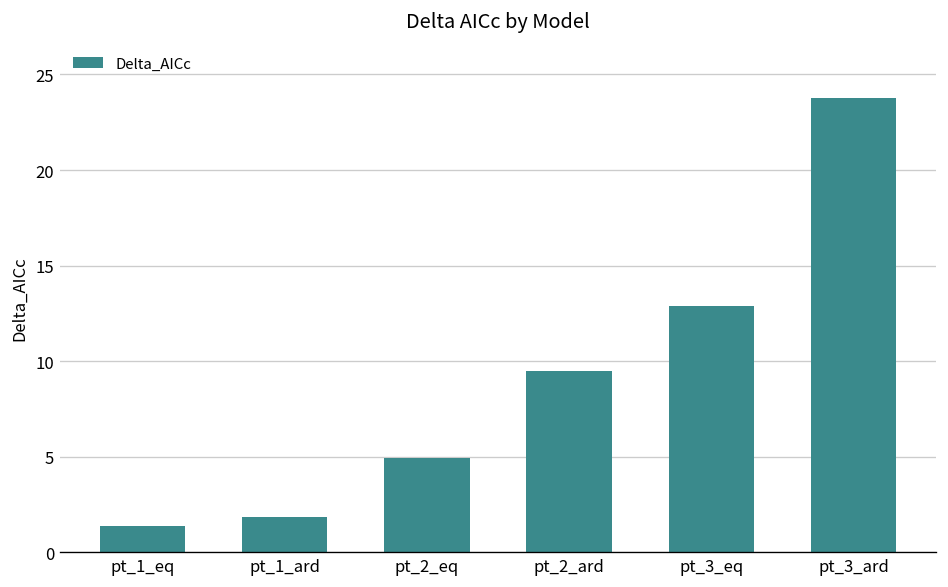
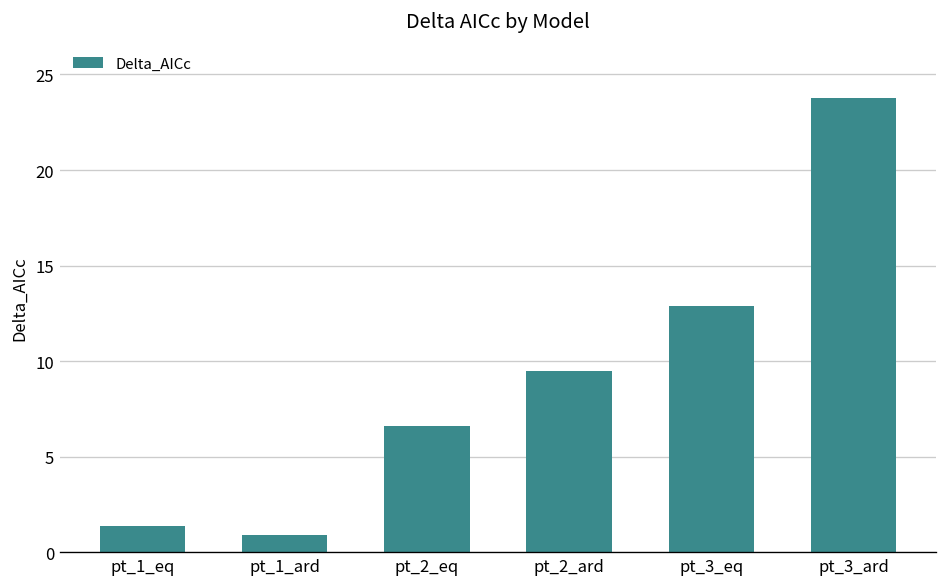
  {
    "pt_1_eq": 1.4,
-   "pt_1_ard": 1.9,
-   "pt_2_eq": 4.9,
+   "pt_1_ard": 0.9,
+   "pt_2_eq": 6.6,
    "pt_2_ard": 9.5,
    "pt_3_eq": 12.9,
    "pt_3_ard": 23.8
  }
